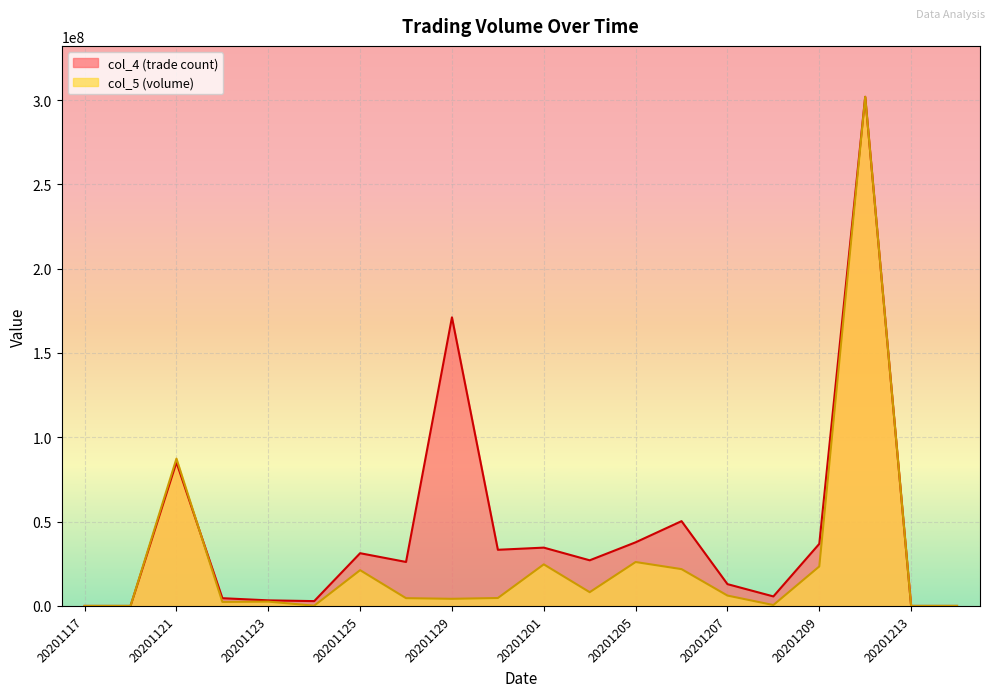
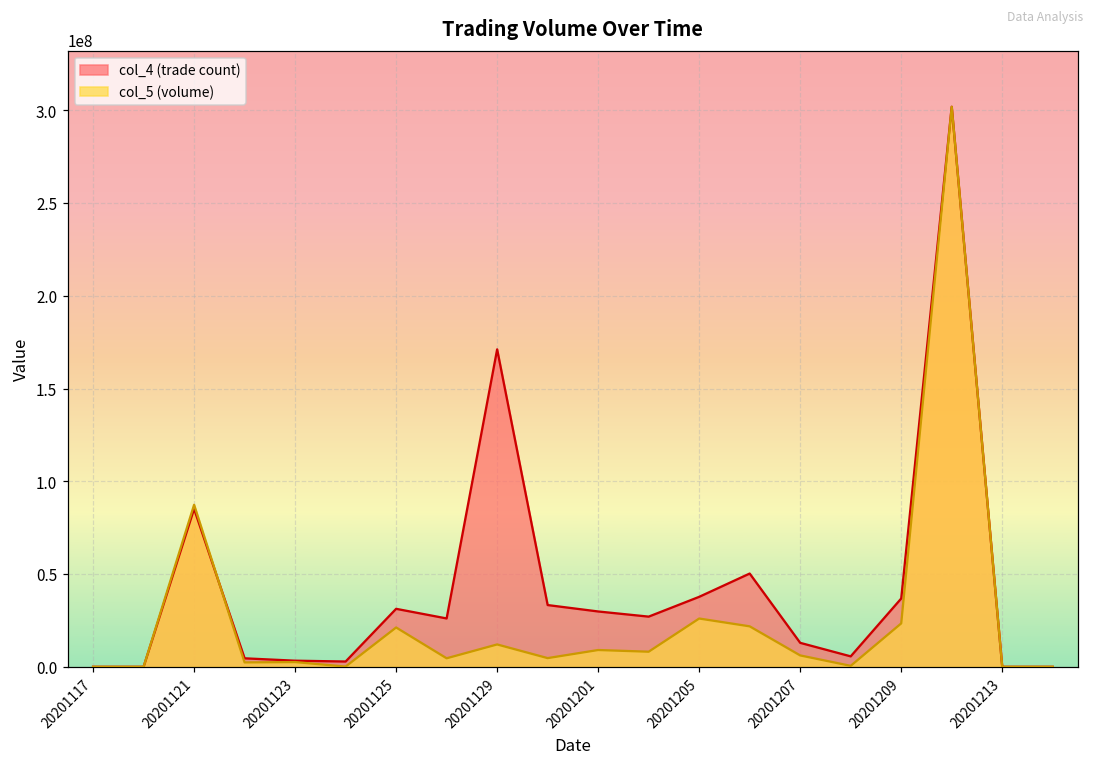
  {
    "col_5 (volume)": {
      "20201121": 87000000,
      "20201125": 21000000,
-     "20201129": 4000000,
-     "20201201": 25000000,
+     "20201129": 12000000,
+     "20201201": 9000000,
      "20201205": 26000000,
      "20201207": 6000000,
      "20201209": 23000000
    },
    "col_4 (trade count)": {
      "20201121": 85000000,
      "20201125": 31000000,
      "20201129": 171000000,
-     "20201201": 35000000,
+     "20201201": 30000000,
      "20201205": 38000000,
      "20201207": 13000000,
      "20201209": 37000000
    }
  }
